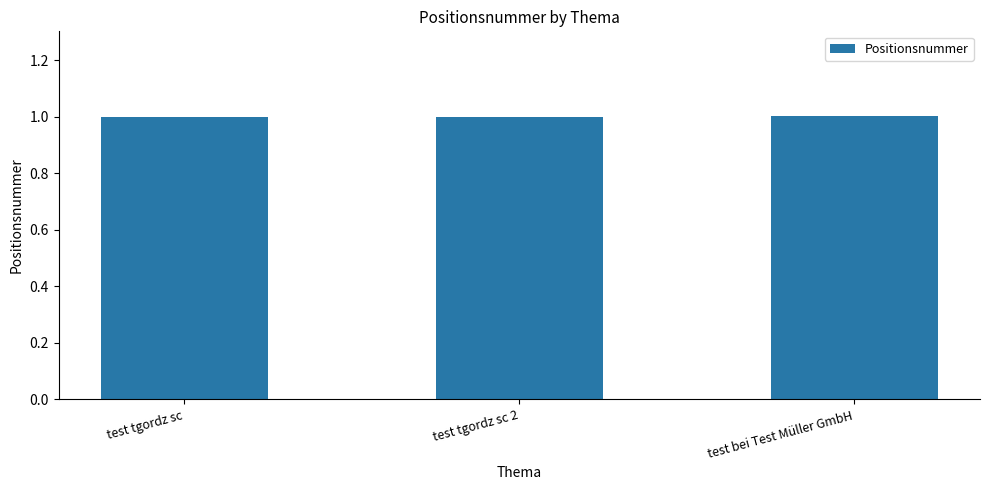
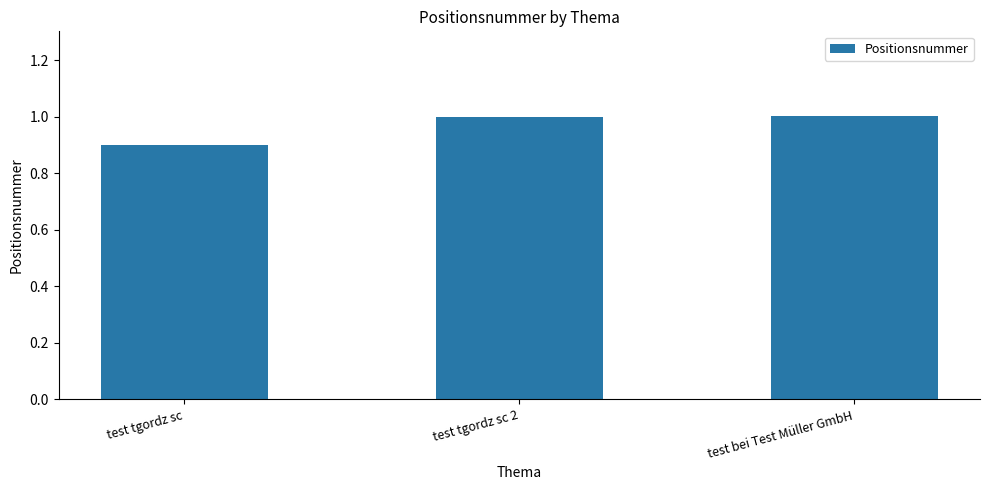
  {
-   "test tgordz sc": 1.0,
+   "test tgordz sc": 0.9,
    "test tgordz sc 2": 1.0,
    "test bei Test Müller GmbH": 1.0
  }
